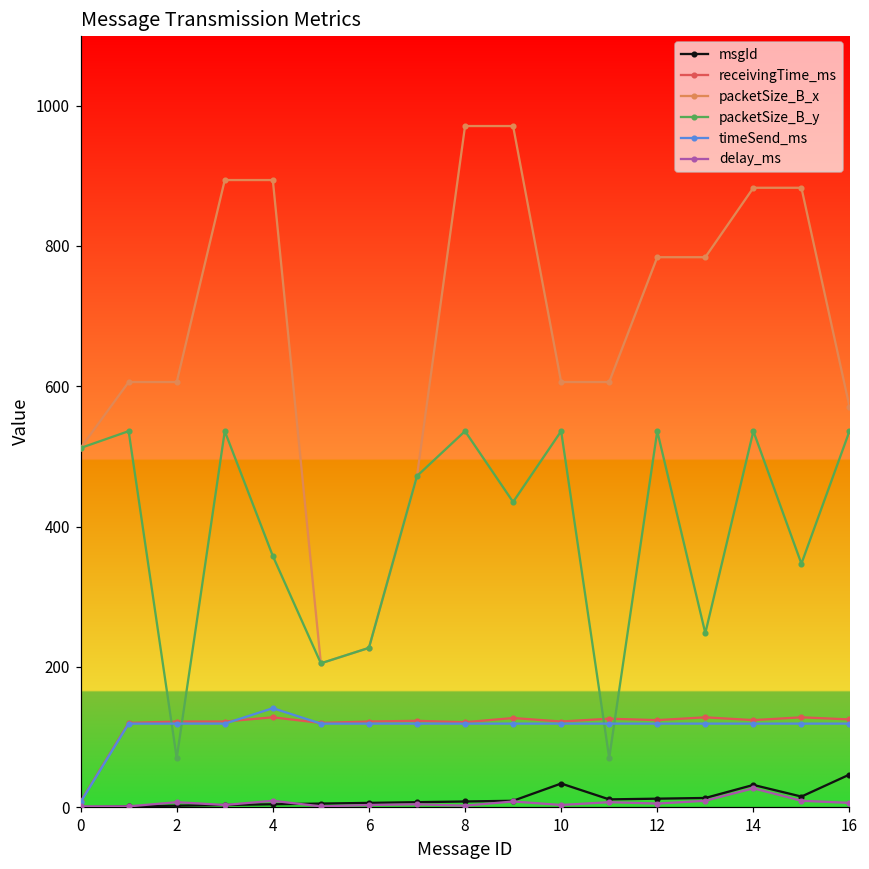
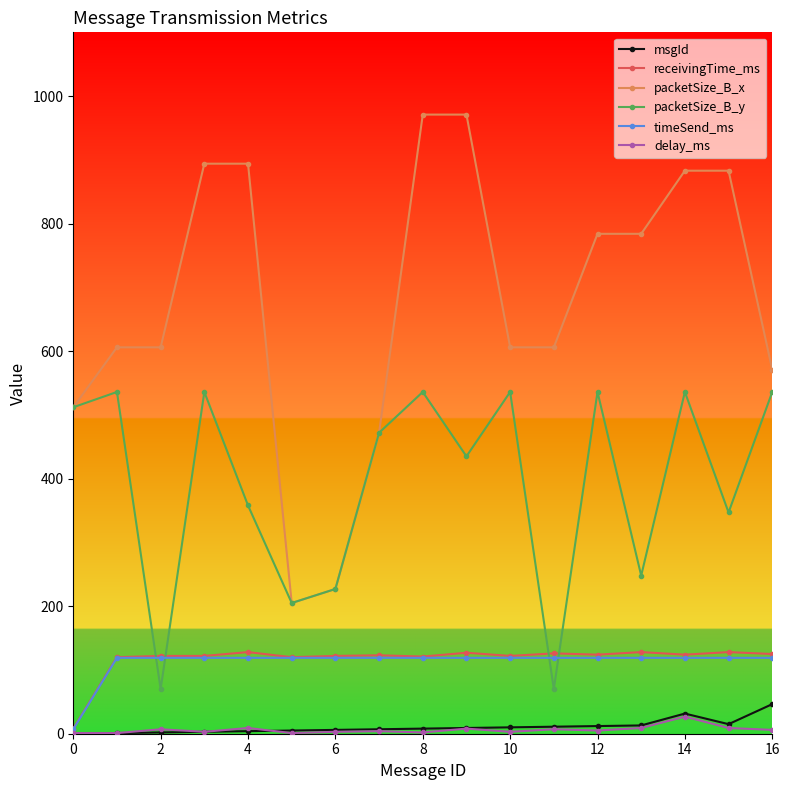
  {
    "msgId": {
      "2": 0,
      "4": 0,
      "8": 10,
-     "10": 30,
+     "10": 10,
      "12": 10,
      "14": 30,
      "16": 50
    },
    "packetSize_B_y": {
      "2": 70,
      "4": 360,
      "8": 540,
      "10": 540,
      "12": 540,
      "14": 540,
      "16": 540
    },
    "timeSend_ms": {
-     "4": 140,
+     "4": 120,
      "12": 120,
      "14": 120,
      "16": 120
    },
    "delay_ms": {
      "2": 10,
      "4": 10,
      "8": 0,
      "10": 0,
      "12": 10,
      "14": 30,
      "16": 10
    }
  }
